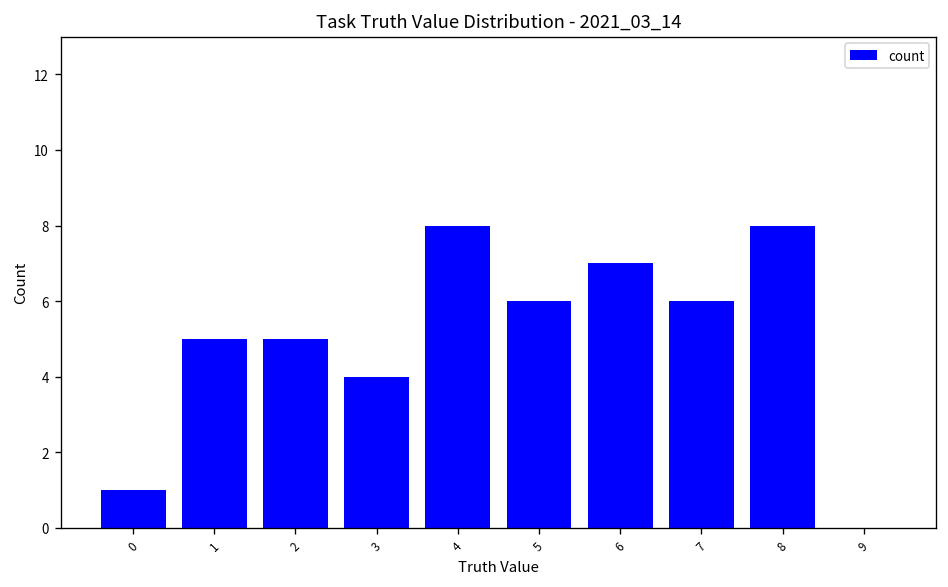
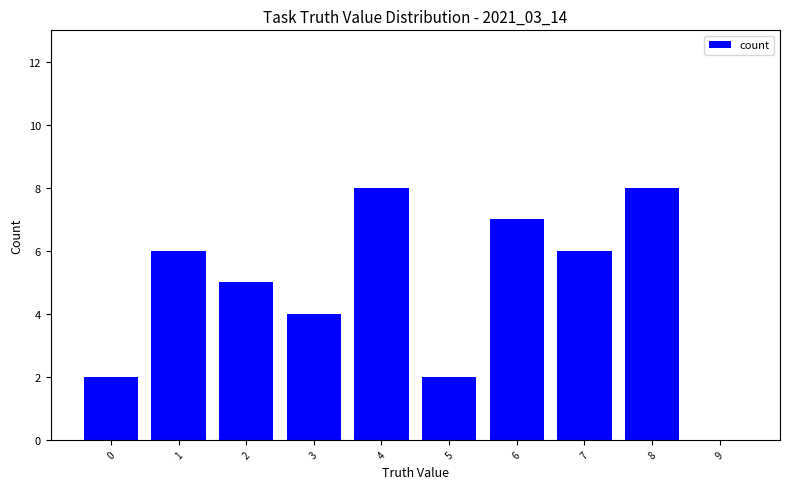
  {
-   "0": 1,
-   "1": 5,
+   "0": 2,
+   "1": 6,
    "2": 5,
    "3": 4,
    "4": 8,
-   "5": 6,
+   "5": 2,
    "6": 7,
    "7": 6,
    "8": 8,
    "9": 0
  }
